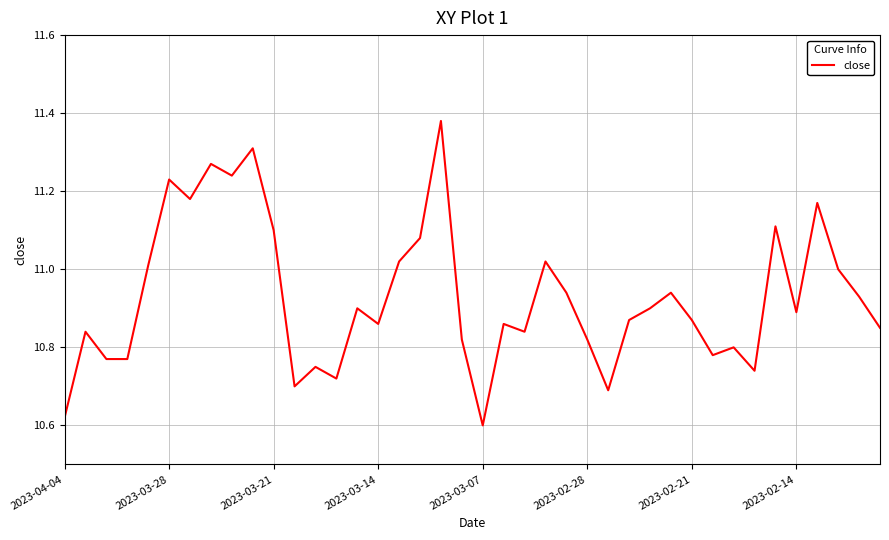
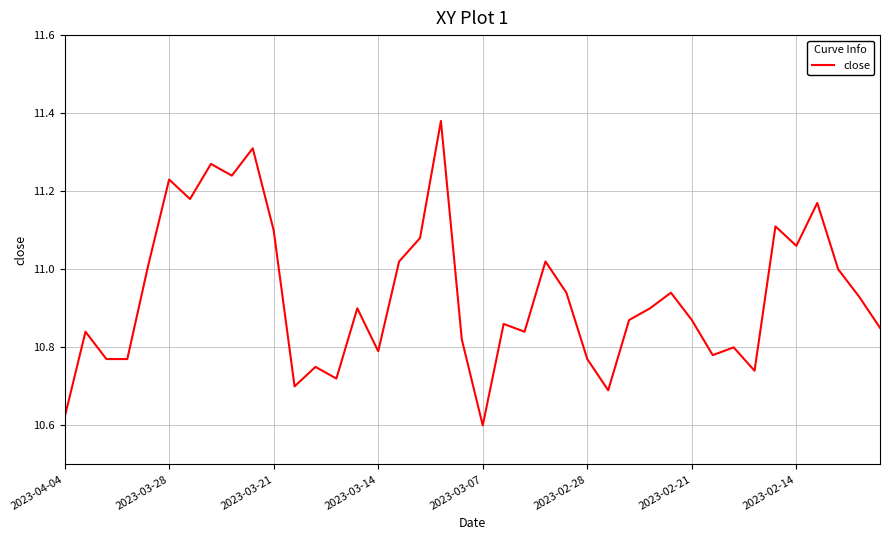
  {
    "2023-04-04": 10.62,
    "2023-03-28": 11.23,
    "2023-03-21": 11.10,
-   "2023-03-14": 10.86,
+   "2023-03-14": 10.79,
    "2023-03-07": 10.60,
-   "2023-02-28": 10.82,
+   "2023-02-28": 10.77,
    "2023-02-21": 10.87,
-   "2023-02-14": 10.89
+   "2023-02-14": 11.06
  }
